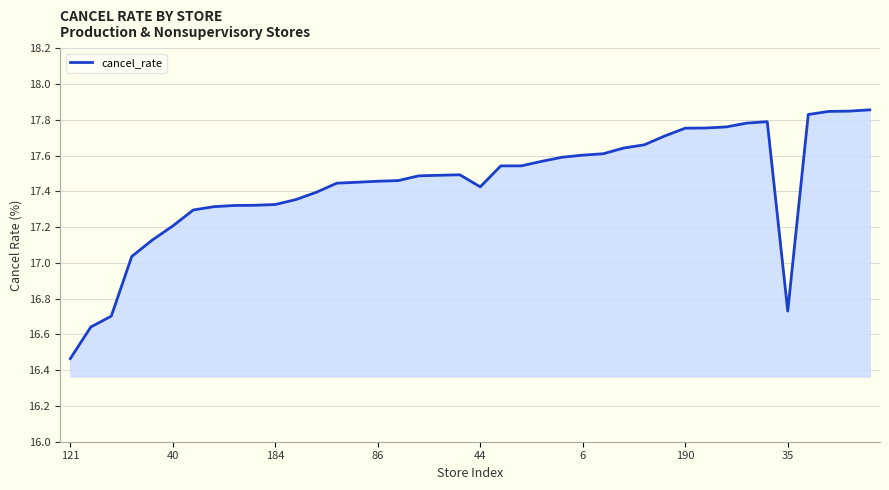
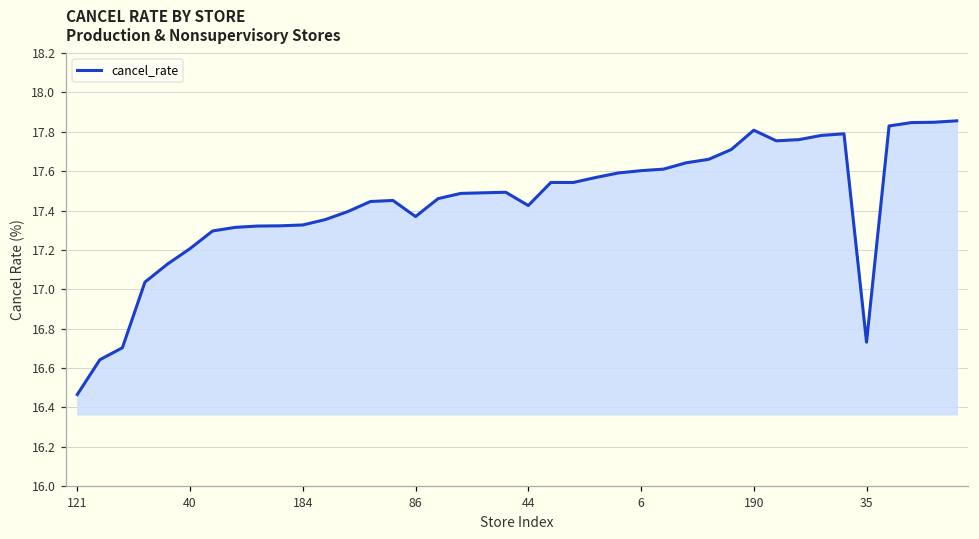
  {
    "121": 16.46,
    "40": 17.21,
    "184": 17.33,
-   "86": 17.46,
+   "86": 17.37,
    "44": 17.43,
-   "190": 17.75,
+   "190": 17.81,
    "35": 16.73
  }
